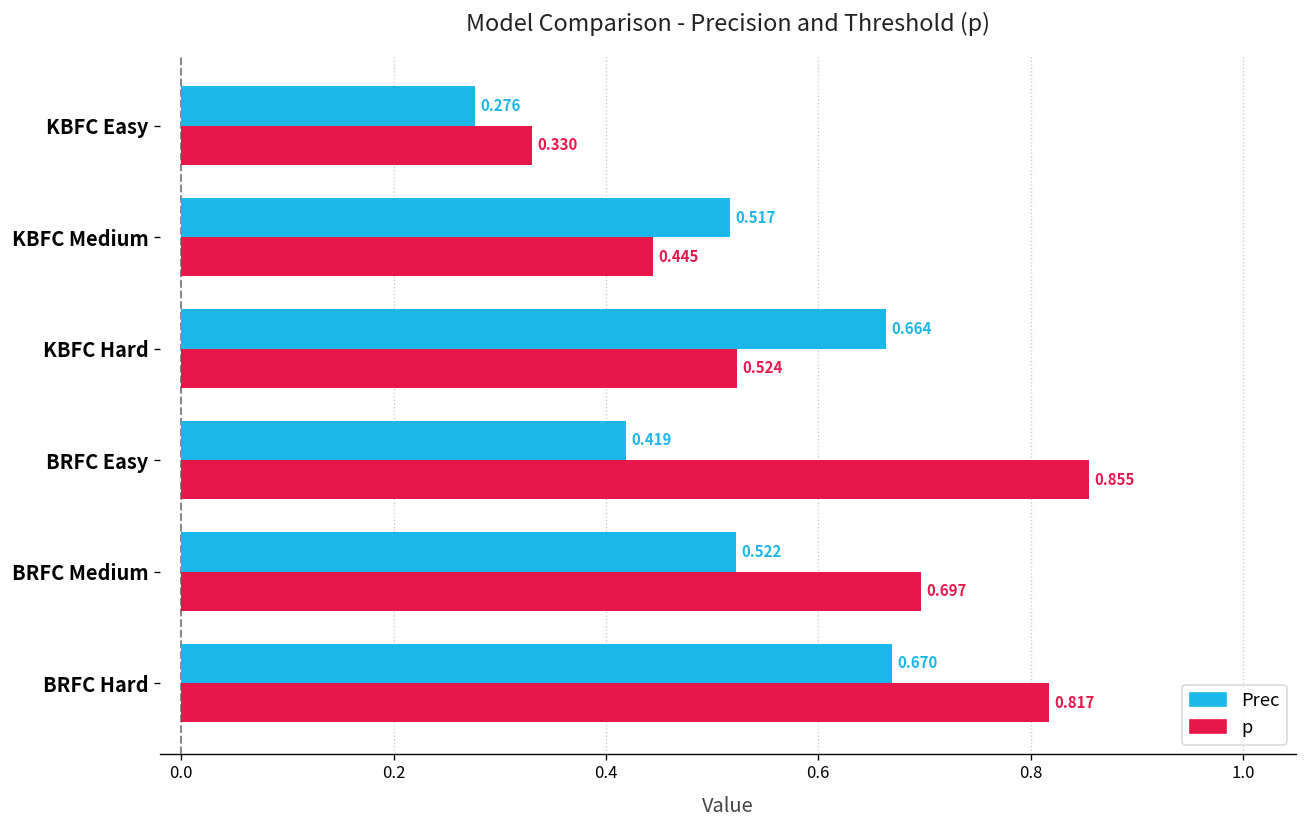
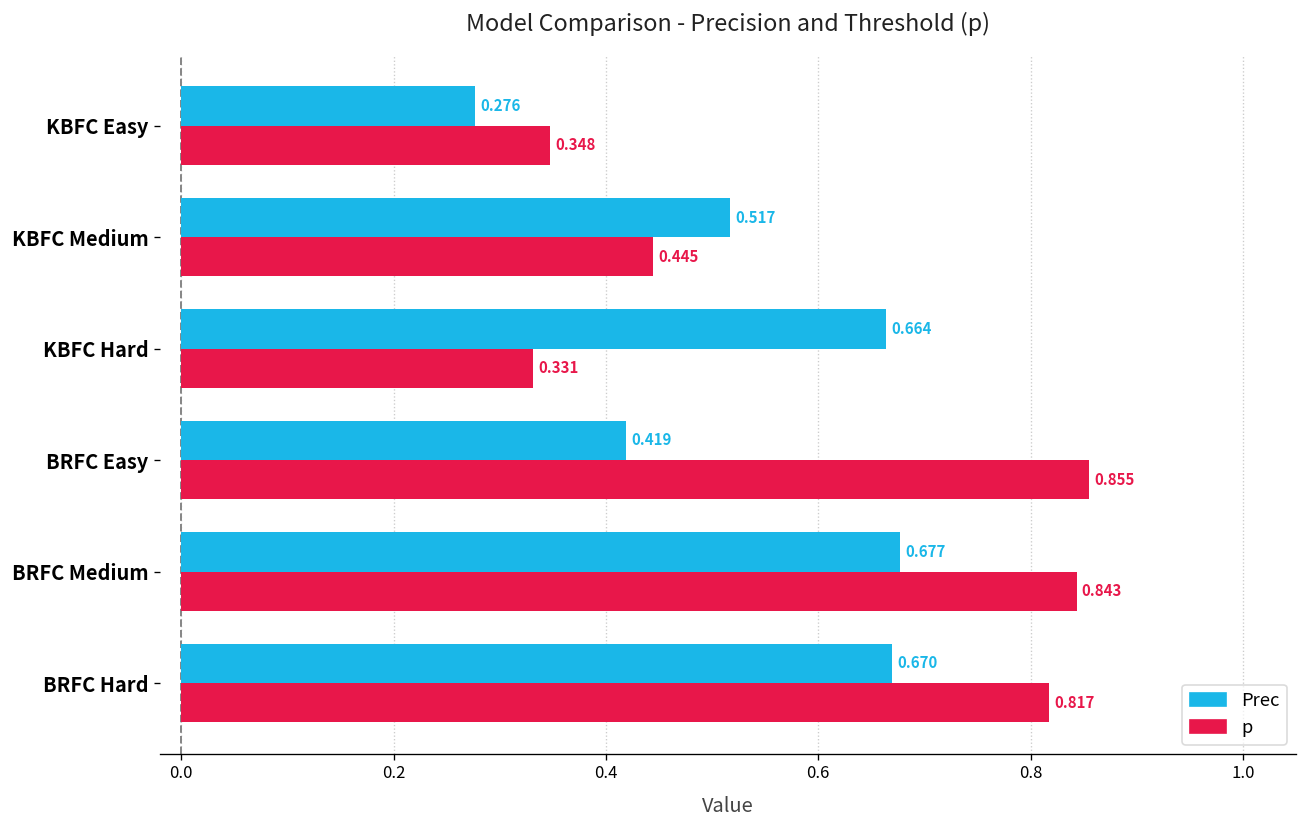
  {
    "Prec": {
      "KBFC Easy": 0.276,
      "KBFC Medium": 0.517,
      "KBFC Hard": 0.664,
      "BRFC Easy": 0.419,
-     "BRFC Medium": 0.522,
+     "BRFC Medium": 0.677,
      "BRFC Hard": 0.670
    },
    "p": {
-     "KBFC Easy": 0.330,
+     "KBFC Easy": 0.348,
      "KBFC Medium": 0.445,
-     "KBFC Hard": 0.524,
+     "KBFC Hard": 0.331,
      "BRFC Easy": 0.855,
-     "BRFC Medium": 0.697,
+     "BRFC Medium": 0.843,
      "BRFC Hard": 0.817
    }
  }
